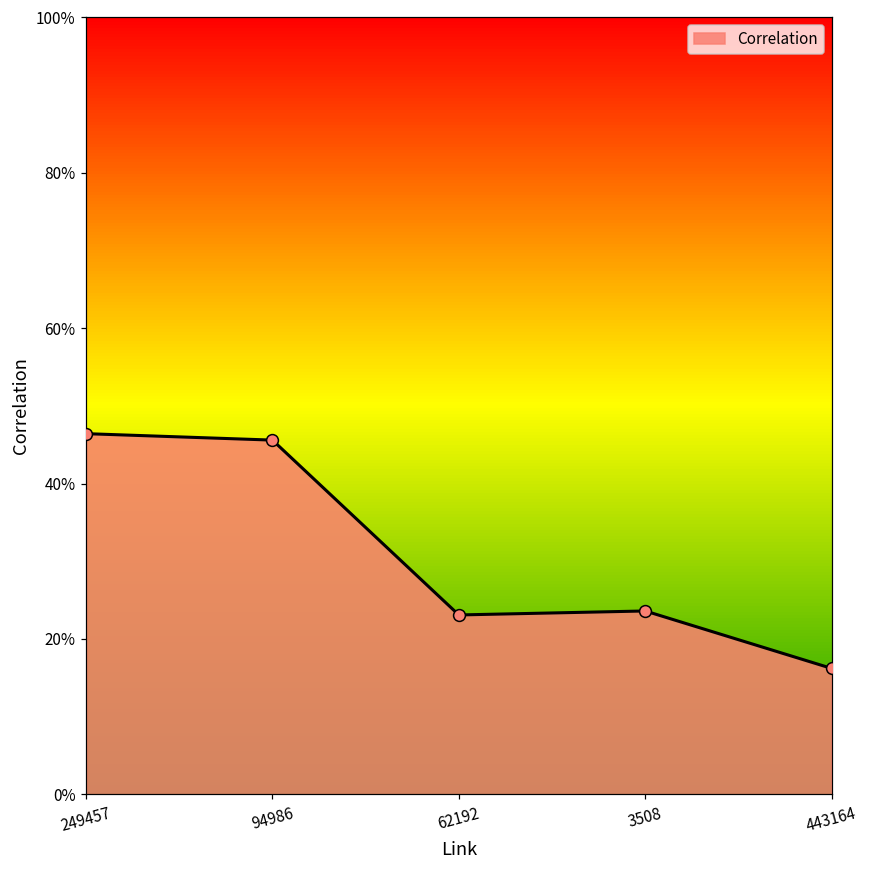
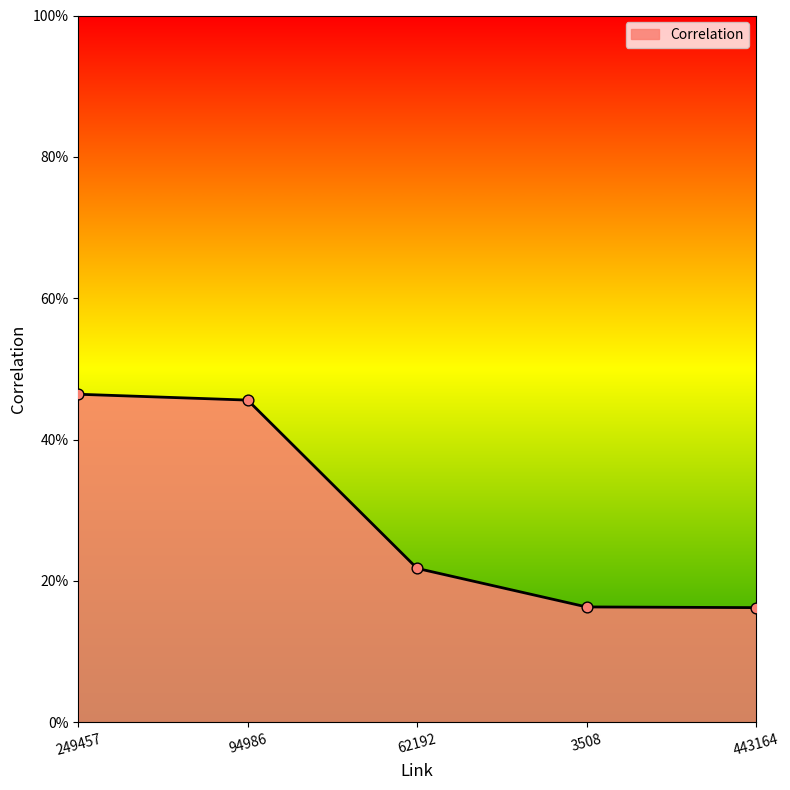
  {
    "249457": "46%",
    "94986": "46%",
-   "62192": "23%",
-   "3508": "24%",
+   "62192": "22%",
+   "3508": "16%",
    "443164": "16%"
  }
